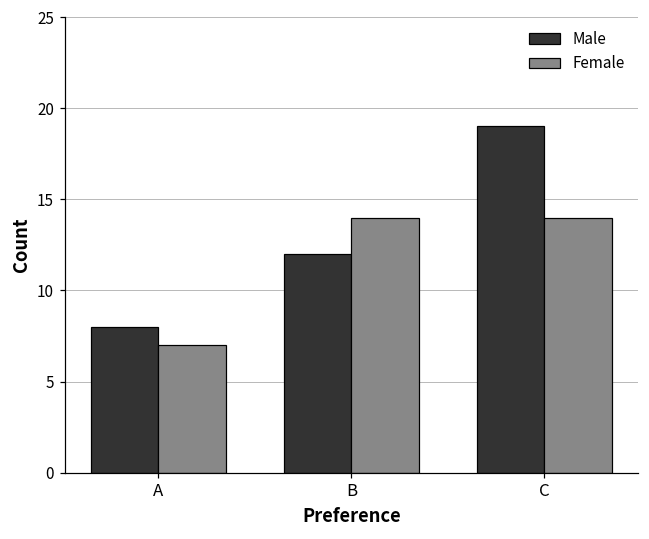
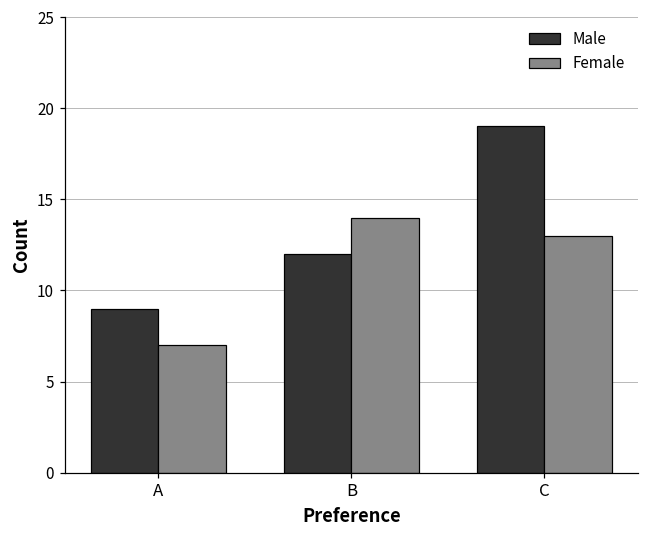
  {
    "Male": {
-     "A": 8,
+     "A": 9,
      "B": 12,
      "C": 19
    },
    "Female": {
      "A": 7,
      "B": 14,
-     "C": 14
+     "C": 13
    }
  }
